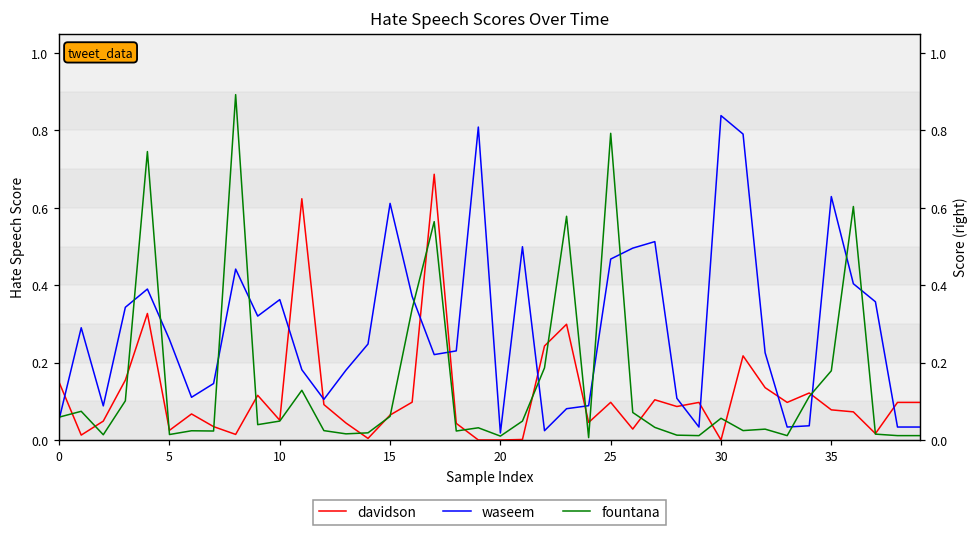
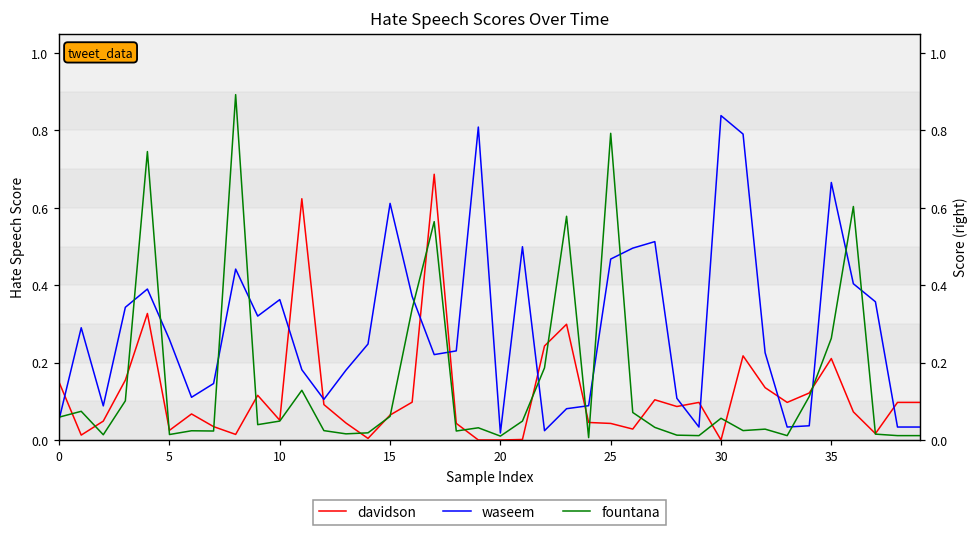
  {
    "davidson": {
      "0": 0.15,
      "5": 0.03,
      "20": 0.00,
-     "25": 0.10,
+     "25": 0.04,
      "30": 0.00,
-     "35": 0.08
+     "35": 0.21
    },
    "waseem": {
      "5": 0.26,
      "10": 0.36,
      "15": 0.61,
      "20": 0.02,
      "25": 0.47,
      "30": 0.84,
-     "35": 0.63
+     "35": 0.67
    },
    "fountana": {
      "5": 0.01,
      "20": 0.01,
      "25": 0.79,
      "30": 0.06,
-     "35": 0.18
+     "35": 0.26
    }
  }
